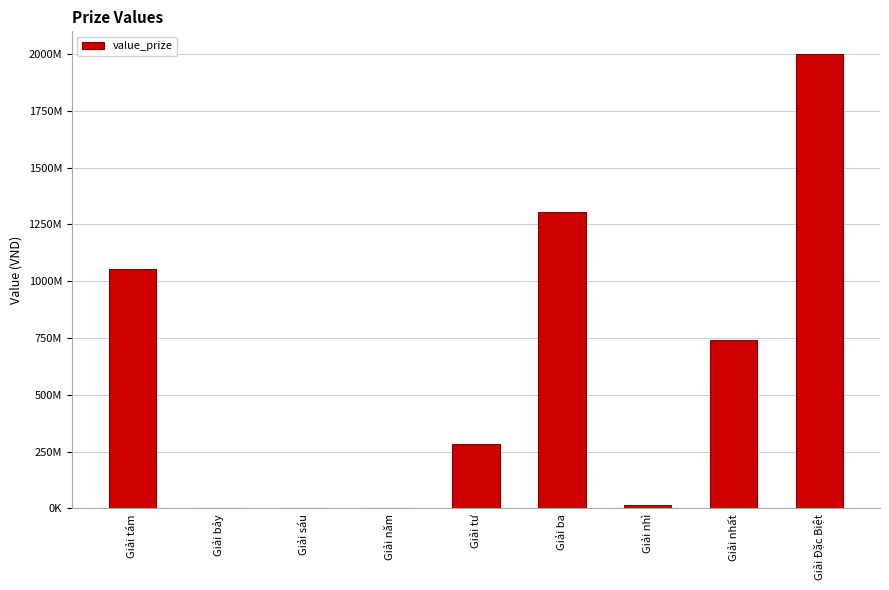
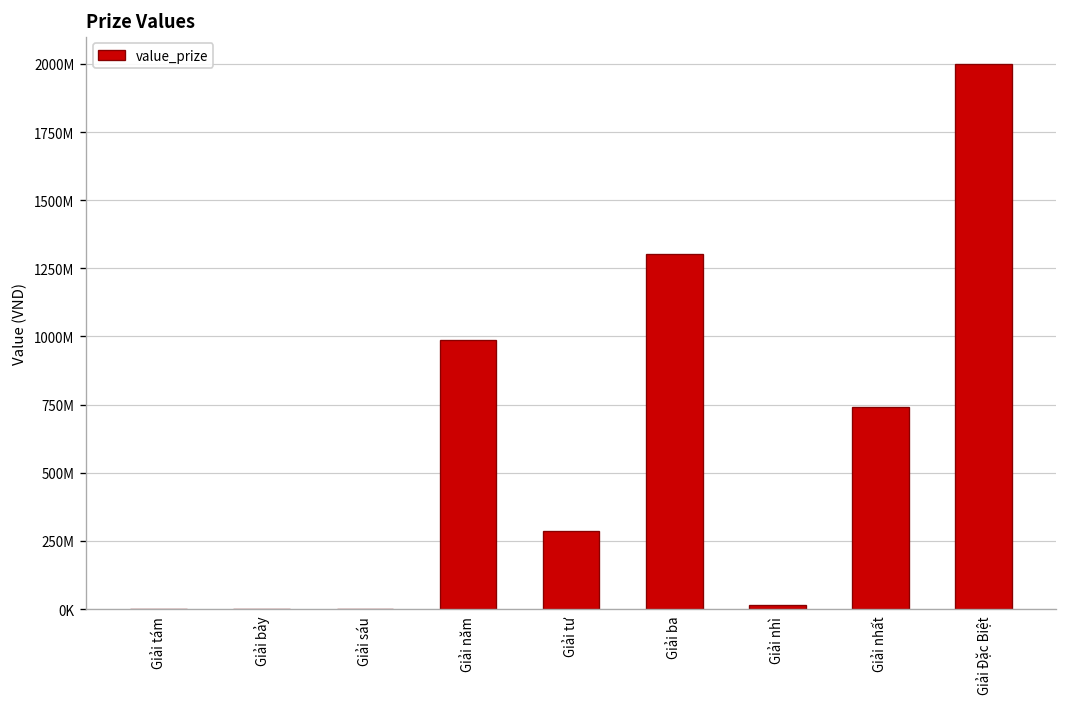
  {
-   "Giải tám": 1060000000,
-   "Giải năm": 0,
+   "Giải tám": 0,
+   "Giải năm": 990000000,
    "Giải tư": 290000000,
    "Giải ba": 1300000000,
    "Giải nhì": 20000000,
    "Giải nhất": 740000000,
    "Giải Đặc Biệt": 2000000000
  }
